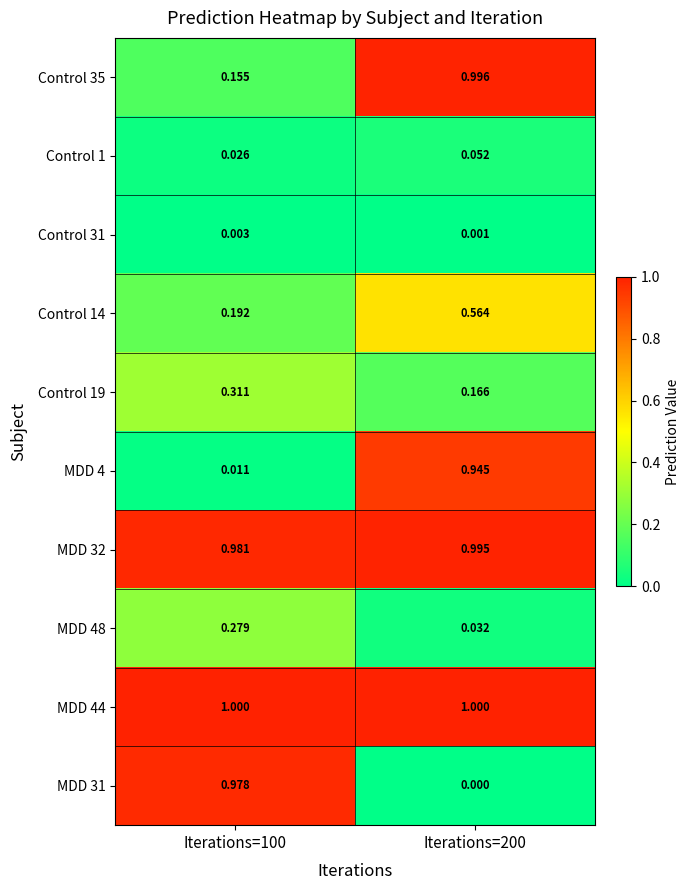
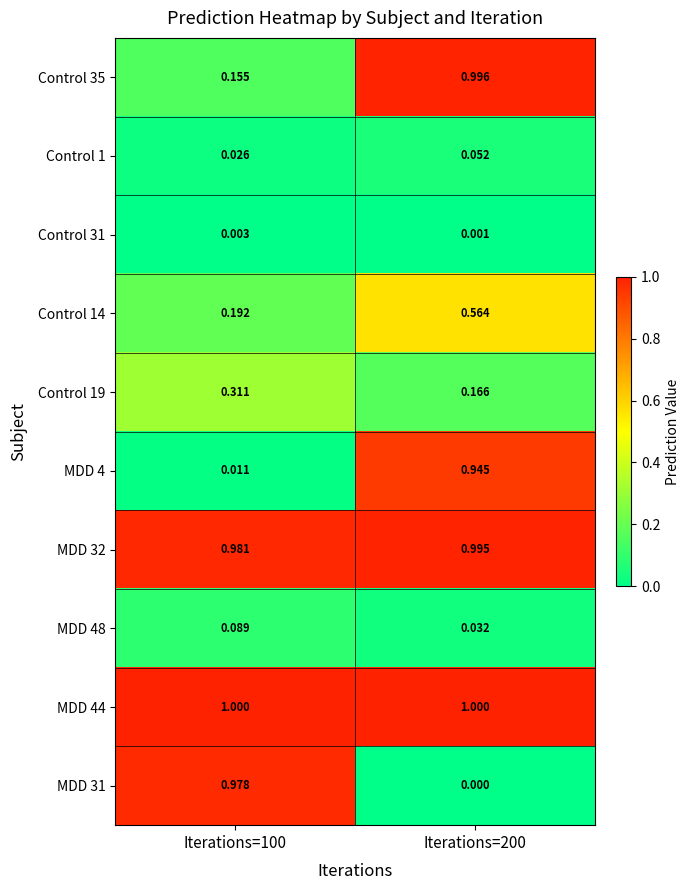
  {
    "Control 35": {
      "Iterations=100": 0.155,
      "Iterations=200": 0.996
    },
    "Control 1": {
      "Iterations=100": 0.026,
      "Iterations=200": 0.052
    },
    "Control 31": {
      "Iterations=100": 0.003,
      "Iterations=200": 0.001
    },
    "Control 14": {
      "Iterations=100": 0.192,
      "Iterations=200": 0.564
    },
    "Control 19": {
      "Iterations=100": 0.311,
      "Iterations=200": 0.166
    },
    "MDD 4": {
      "Iterations=100": 0.011,
      "Iterations=200": 0.945
    },
    "MDD 32": {
      "Iterations=100": 0.981,
      "Iterations=200": 0.995
    },
    "MDD 48": {
-     "Iterations=100": 0.279,
+     "Iterations=100": 0.089,
      "Iterations=200": 0.032
    },
    "MDD 44": {
      "Iterations=100": 1.000,
      "Iterations=200": 1.000
    },
    "MDD 31": {
      "Iterations=100": 0.978,
      "Iterations=200": 0.000
    }
  }
